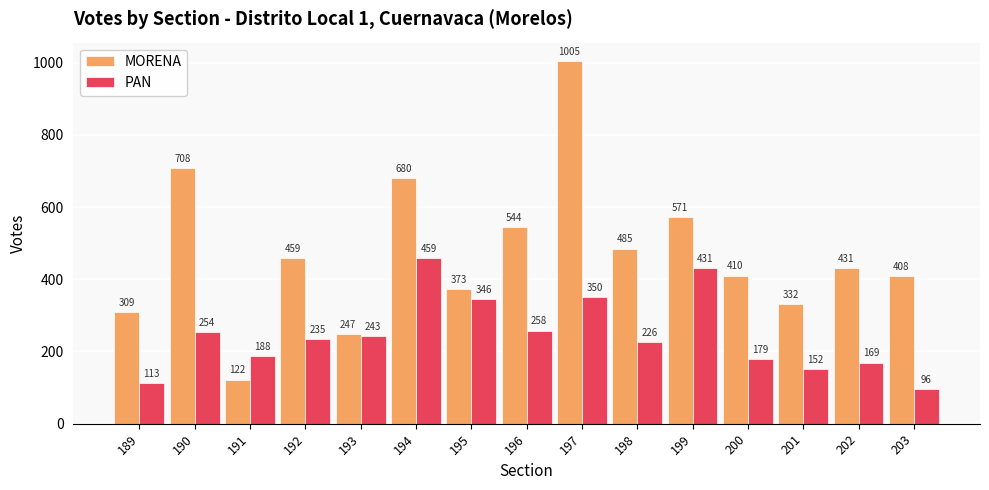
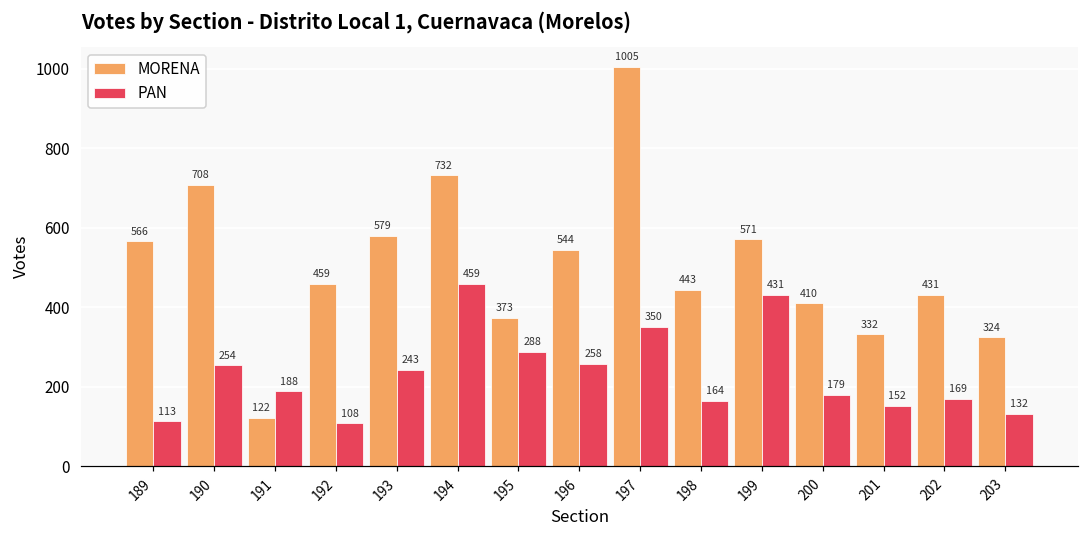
  {
    "MORENA": {
-     "189": 309,
+     "189": 566,
      "190": 708,
      "191": 122,
      "192": 459,
-     "193": 247,
-     "194": 680,
+     "193": 579,
+     "194": 732,
      "195": 373,
      "196": 544,
      "197": 1005,
-     "198": 485,
+     "198": 443,
      "199": 571,
      "200": 410,
      "201": 332,
      "202": 431,
-     "203": 408
+     "203": 324
    },
    "PAN": {
      "189": 113,
      "190": 254,
      "191": 188,
-     "192": 235,
+     "192": 108,
      "193": 243,
      "194": 459,
-     "195": 346,
+     "195": 288,
      "196": 258,
      "197": 350,
-     "198": 226,
+     "198": 164,
      "199": 431,
      "200": 179,
      "201": 152,
      "202": 169,
-     "203": 96
+     "203": 132
    }
  }
